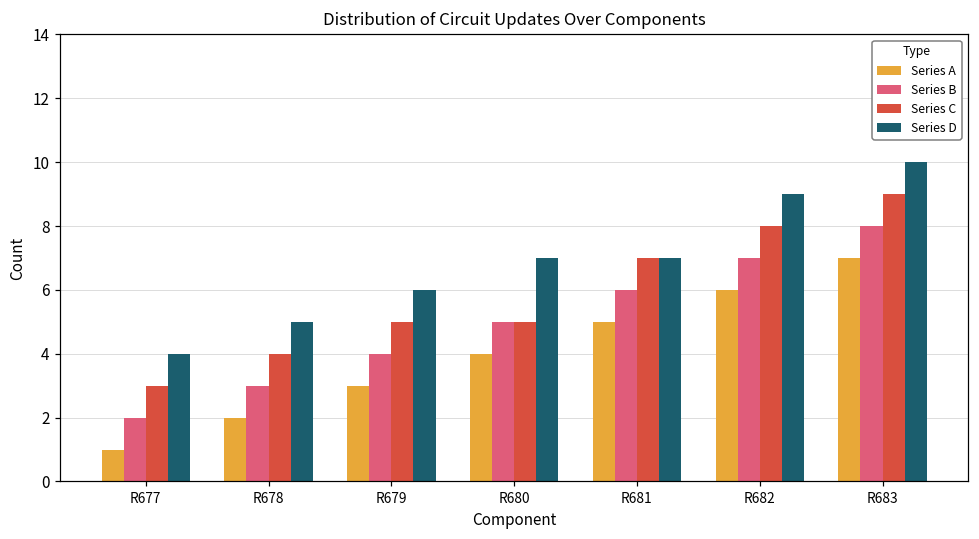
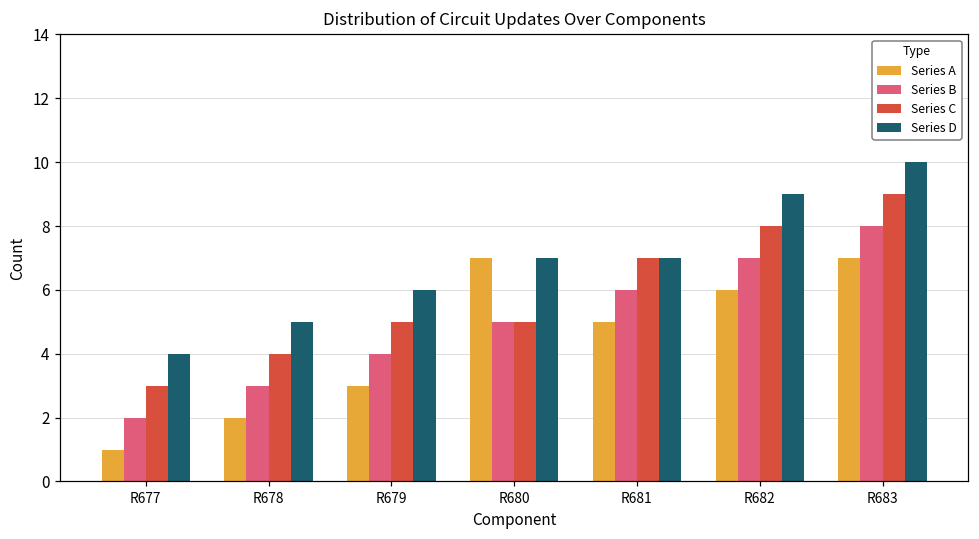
  {
    "Series A": {
      "R677": 1,
      "R678": 2,
      "R679": 3,
-     "R680": 4,
+     "R680": 7,
      "R681": 5,
      "R682": 6,
      "R683": 7
    },
    "Series B": {
      "R677": 2,
      "R678": 3,
      "R679": 4,
      "R680": 5,
      "R681": 6,
      "R682": 7,
      "R683": 8
    },
    "Series C": {
      "R677": 3,
      "R678": 4,
      "R679": 5,
      "R680": 5,
      "R681": 7,
      "R682": 8,
      "R683": 9
    },
    "Series D": {
      "R677": 4,
      "R678": 5,
      "R679": 6,
      "R680": 7,
      "R681": 7,
      "R682": 9,
      "R683": 10
    }
  }
